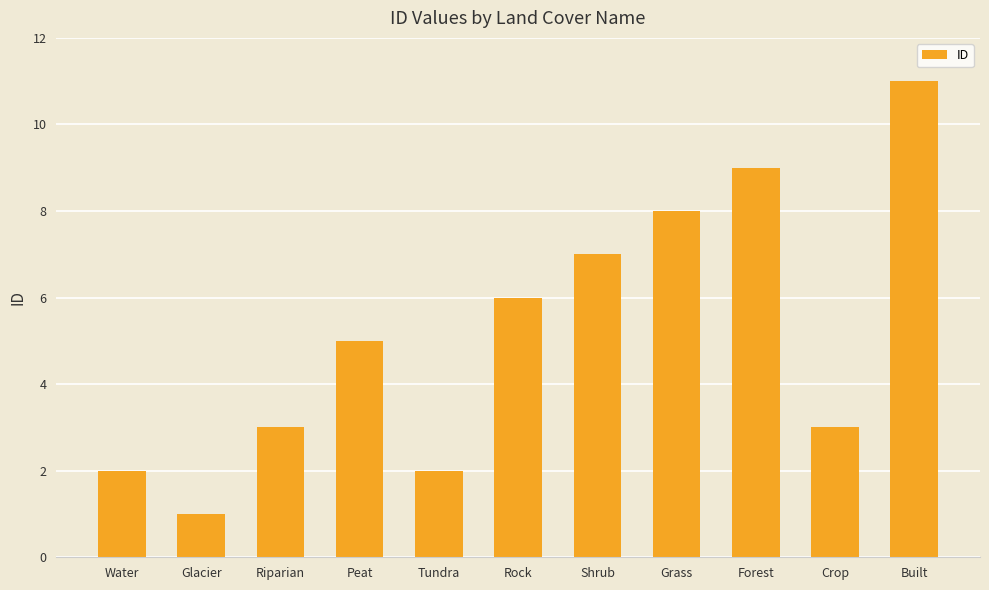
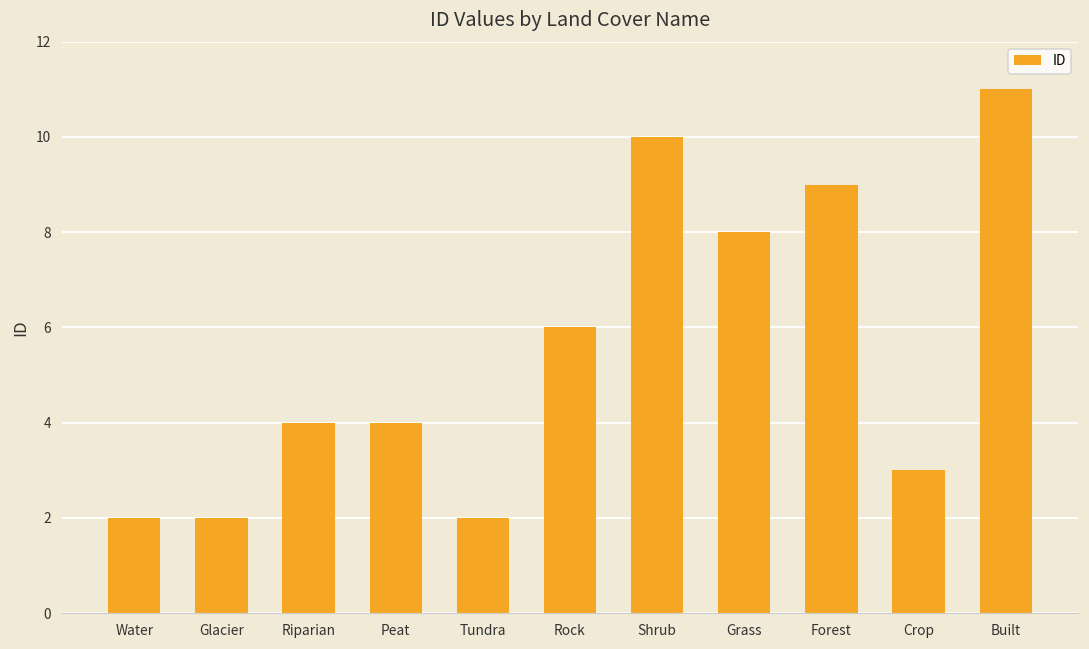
  {
    "Water": 2,
-   "Glacier": 1,
-   "Riparian": 3,
-   "Peat": 5,
+   "Glacier": 2,
+   "Riparian": 4,
+   "Peat": 4,
    "Tundra": 2,
    "Rock": 6,
-   "Shrub": 7,
+   "Shrub": 10,
    "Grass": 8,
    "Forest": 9,
    "Crop": 3,
    "Built": 11
  }
